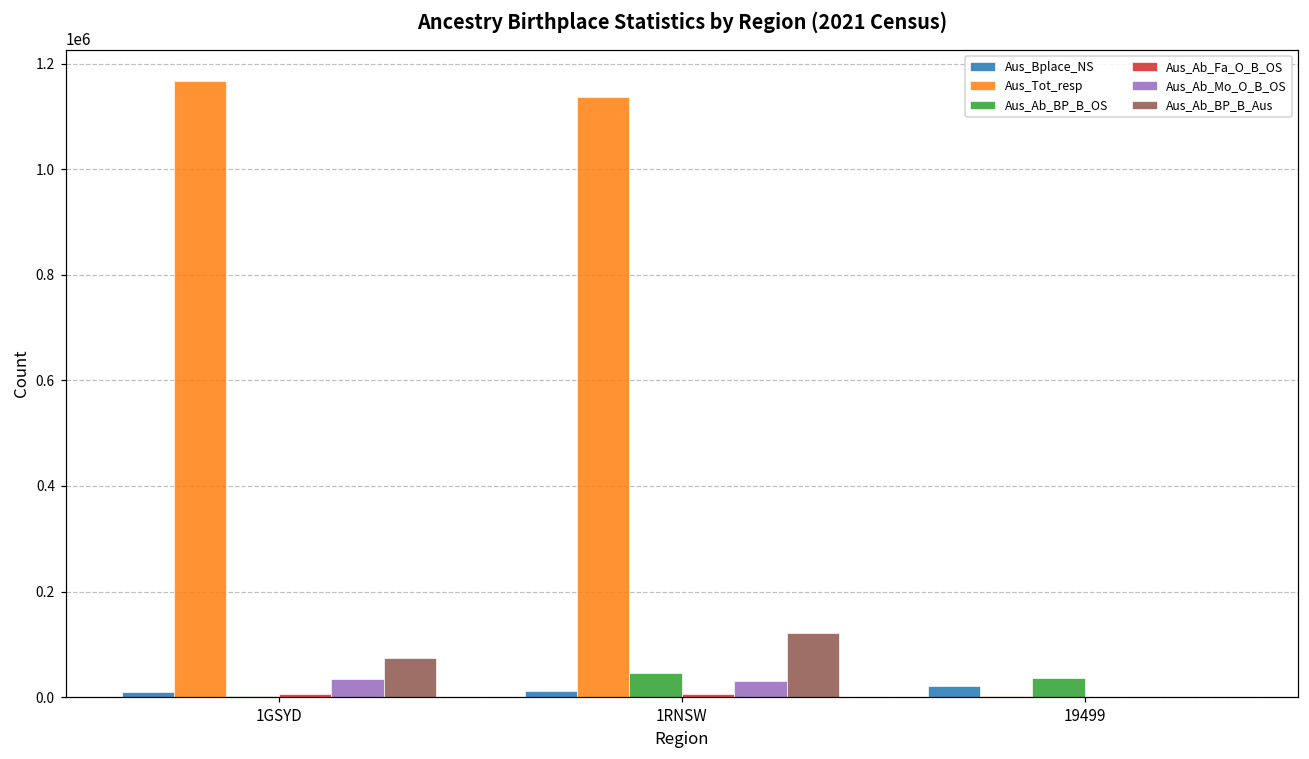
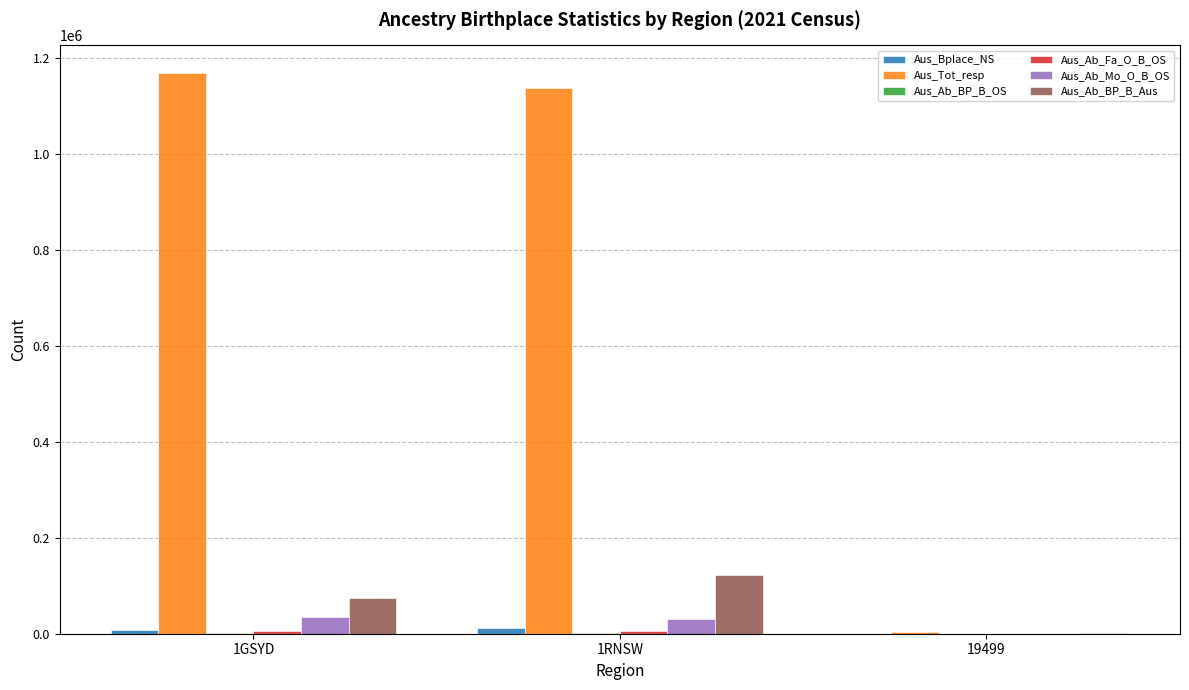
  {
    "Aus_Bplace_NS": {
      "1GSYD": 10000,
      "1RNSW": 10000,
-     "19499": 20000
+     "19499": 0
    },
    "Aus_Tot_resp": {
      "1GSYD": 1170000,
      "1RNSW": 1140000
    },
    "Aus_Ab_BP_B_OS": {
-     "1RNSW": 50000,
-     "19499": 40000
+     "1RNSW": 0,
+     "19499": 0
    },
    "Aus_Ab_Fa_O_B_OS": {
      "1GSYD": 10000,
      "1RNSW": 10000
    },
    "Aus_Ab_Mo_O_B_OS": {
      "1GSYD": 30000,
      "1RNSW": 30000
    },
    "Aus_Ab_BP_B_Aus": {
      "1GSYD": 70000,
      "1RNSW": 120000
    }
  }
